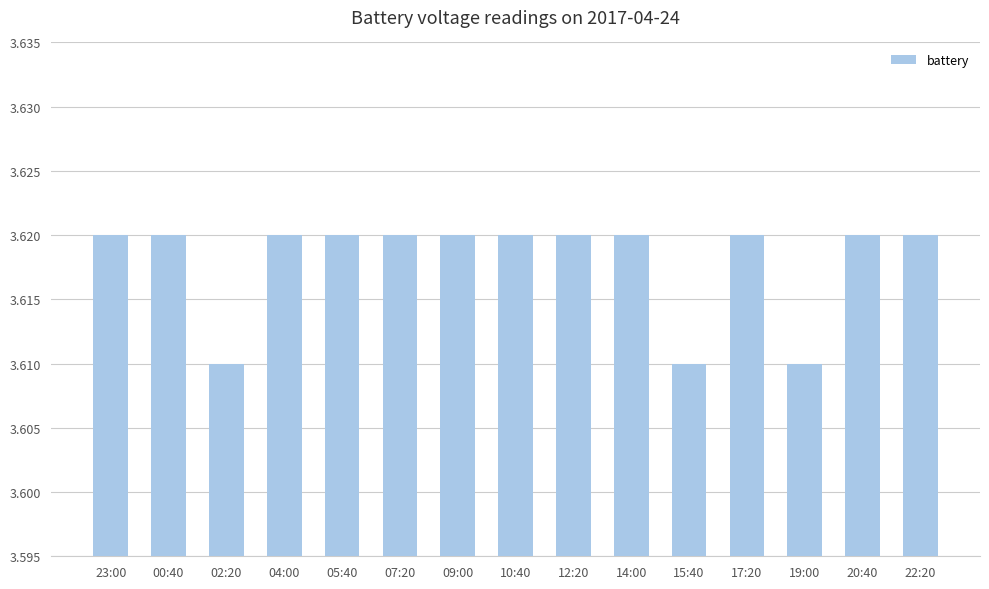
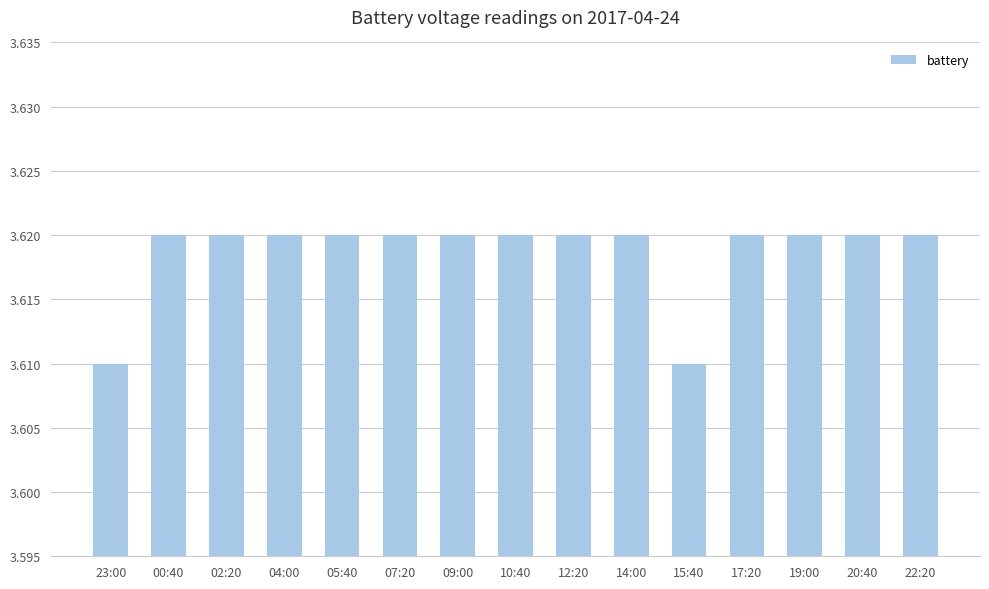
  {
-   "23:00": 3.62,
+   "23:00": 3.61,
    "00:40": 3.62,
-   "02:20": 3.61,
+   "02:20": 3.62,
    "04:00": 3.62,
    "05:40": 3.62,
    "07:20": 3.62,
    "09:00": 3.62,
    "10:40": 3.62,
    "12:20": 3.62,
    "14:00": 3.62,
    "15:40": 3.61,
    "17:20": 3.62,
-   "19:00": 3.61,
+   "19:00": 3.62,
    "20:40": 3.62,
    "22:20": 3.62
  }
